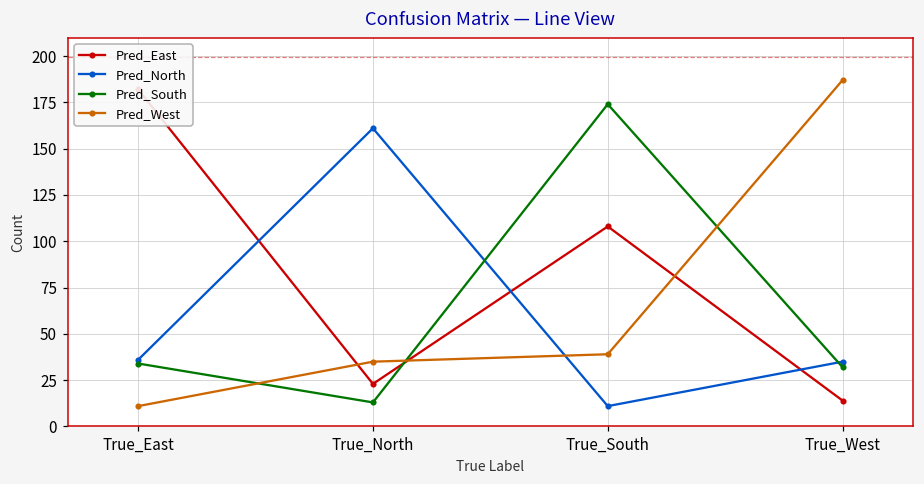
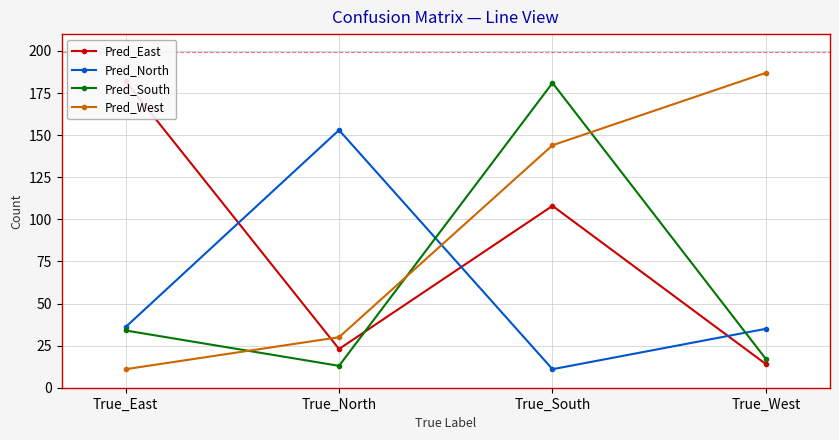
  {
    "Pred_East": {
      "True_North": 23,
      "True_South": 108,
      "True_West": 14
    },
    "Pred_North": {
      "True_East": 36,
-     "True_North": 161,
+     "True_North": 153,
      "True_South": 11,
      "True_West": 35
    },
    "Pred_South": {
      "True_East": 34,
      "True_North": 13,
-     "True_South": 174,
-     "True_West": 32
+     "True_South": 181,
+     "True_West": 17
    },
    "Pred_West": {
      "True_East": 11,
-     "True_North": 35,
-     "True_South": 39,
+     "True_North": 30,
+     "True_South": 144,
      "True_West": 187
    }
  }
